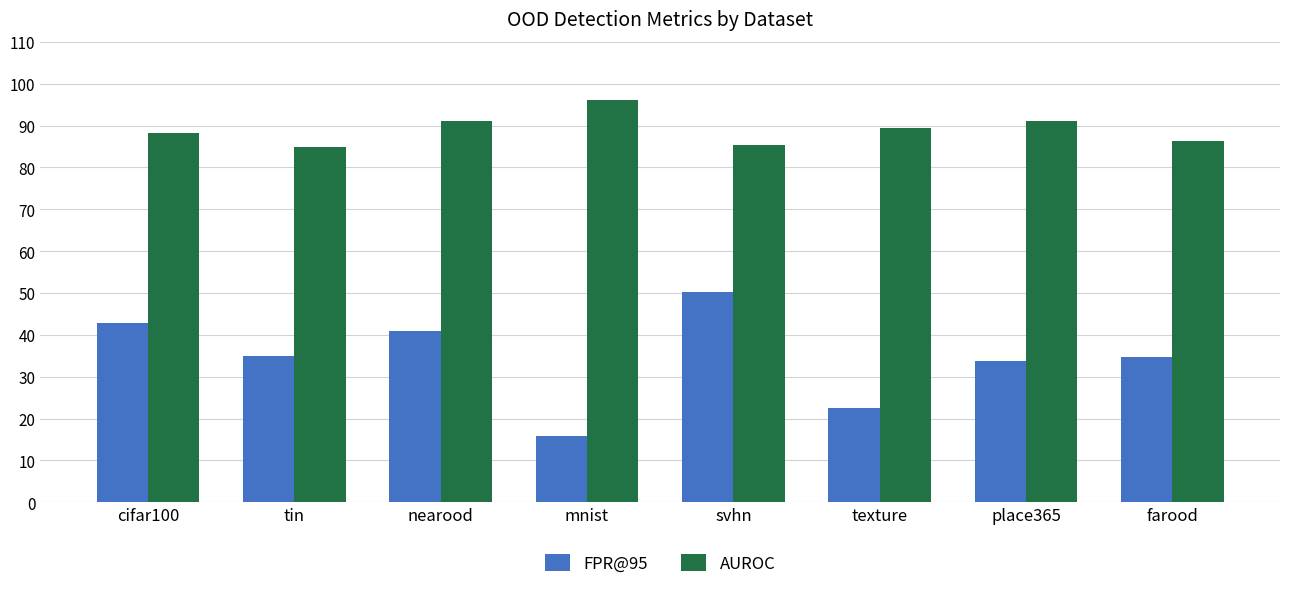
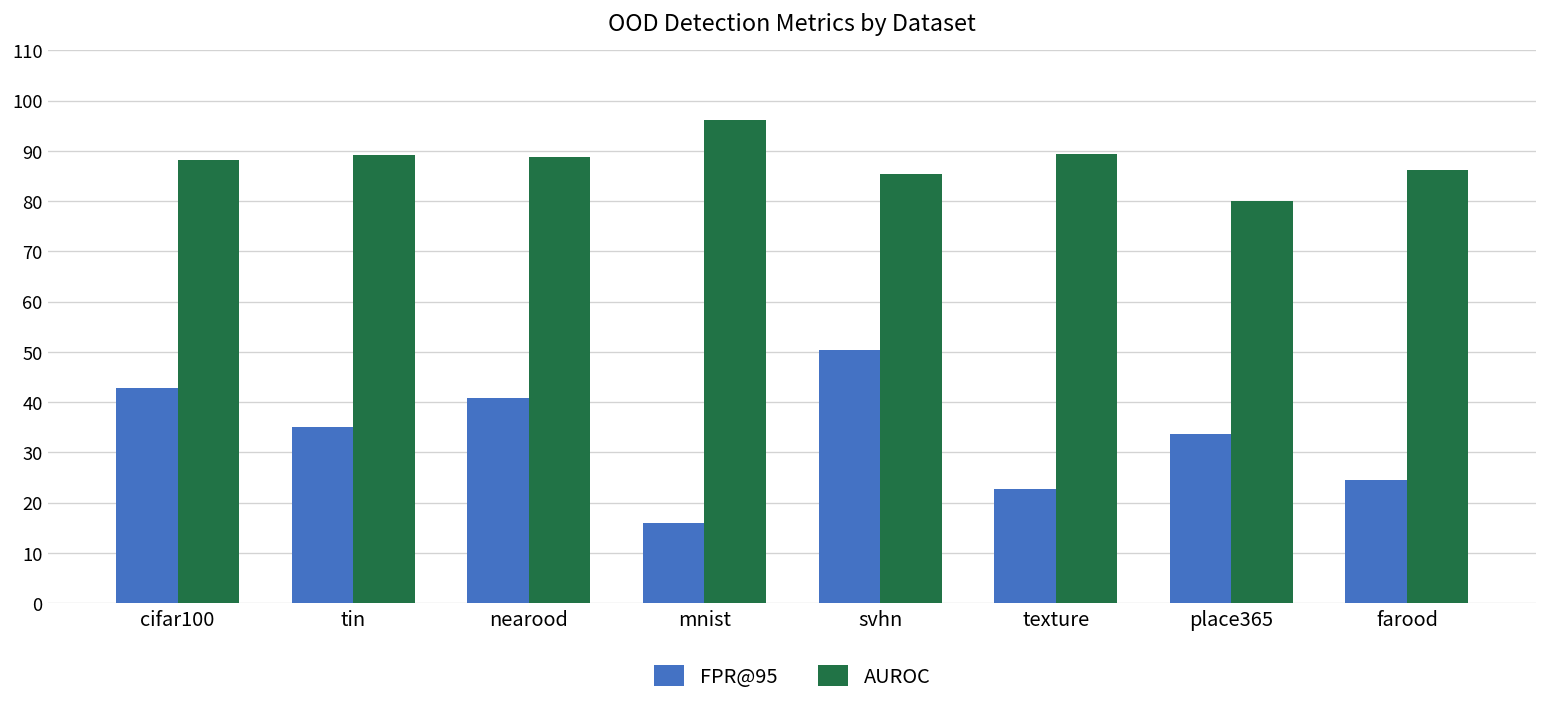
  {
    "FPR@95": {
      "cifar100": 43,
      "tin": 35,
      "nearood": 41,
      "mnist": 16,
      "svhn": 50,
      "texture": 23,
      "place365": 34,
-     "farood": 35
+     "farood": 25
    },
    "AUROC": {
      "cifar100": 88,
-     "tin": 85,
-     "nearood": 91,
+     "tin": 89,
+     "nearood": 89,
      "mnist": 96,
      "svhn": 85,
      "texture": 89,
-     "place365": 91,
+     "place365": 80,
      "farood": 86
    }
  }
